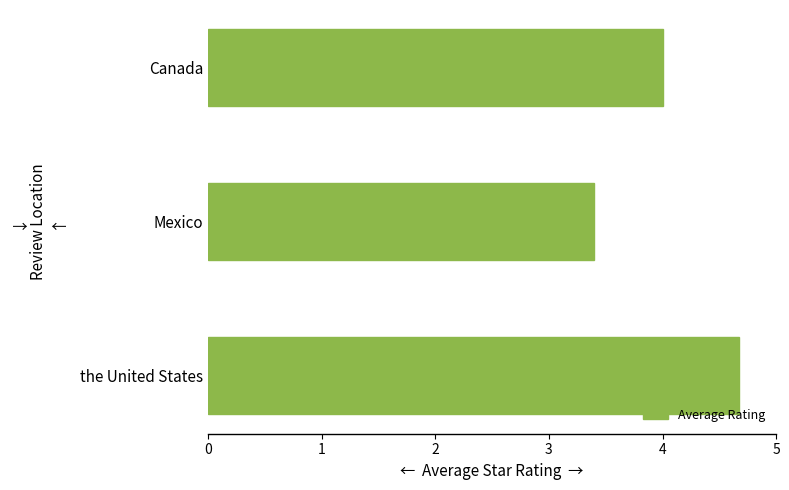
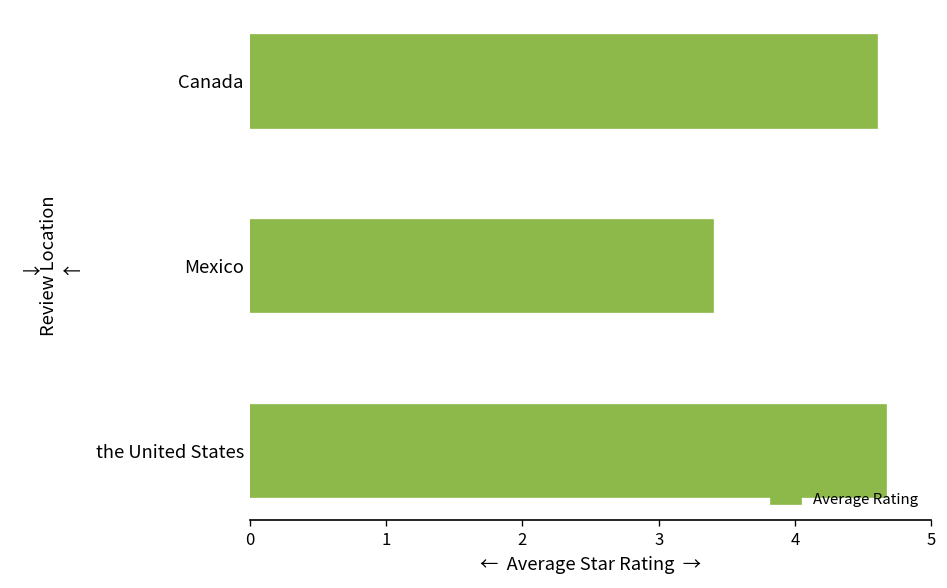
  {
-   "Canada": 4.0,
+   "Canada": 4.6,
    "Mexico": 3.4,
    "the United States": 4.67
  }
